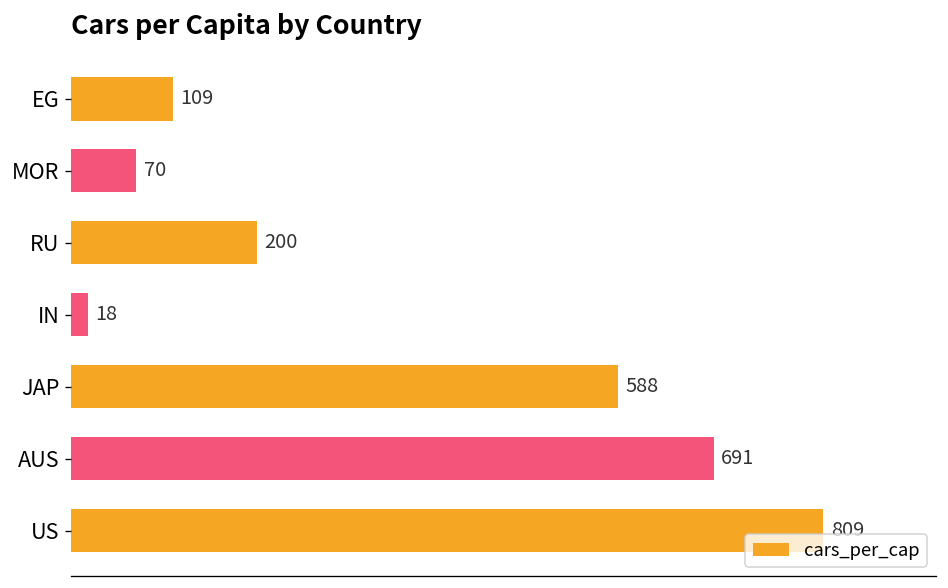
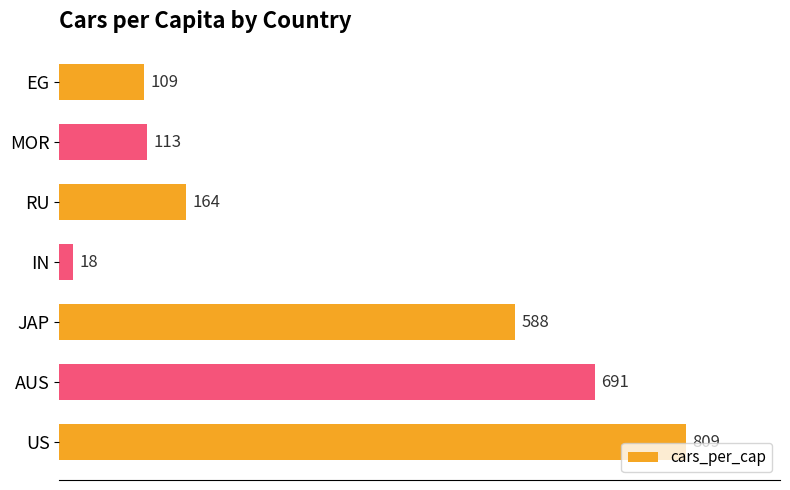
  {
    "EG": 109,
-   "MOR": 70,
-   "RU": 200,
+   "MOR": 113,
+   "RU": 164,
    "IN": 18,
    "JAP": 588,
    "AUS": 691
  }
